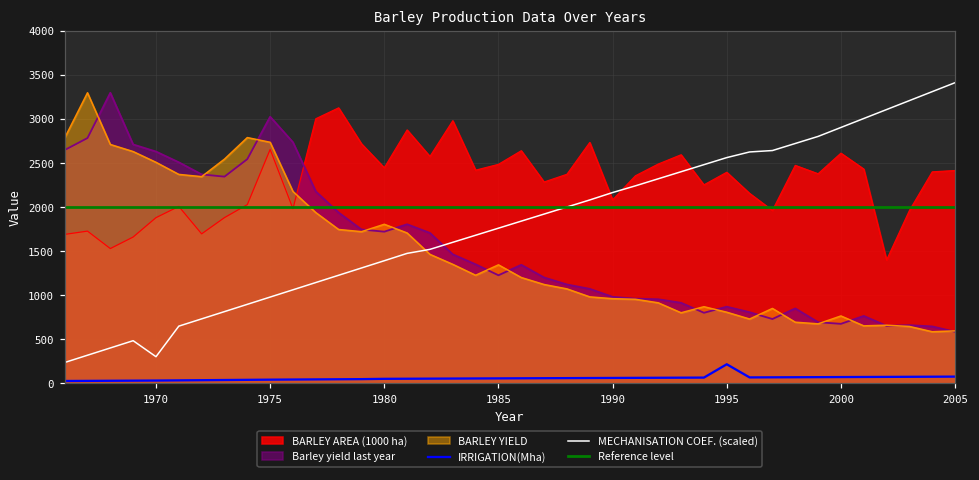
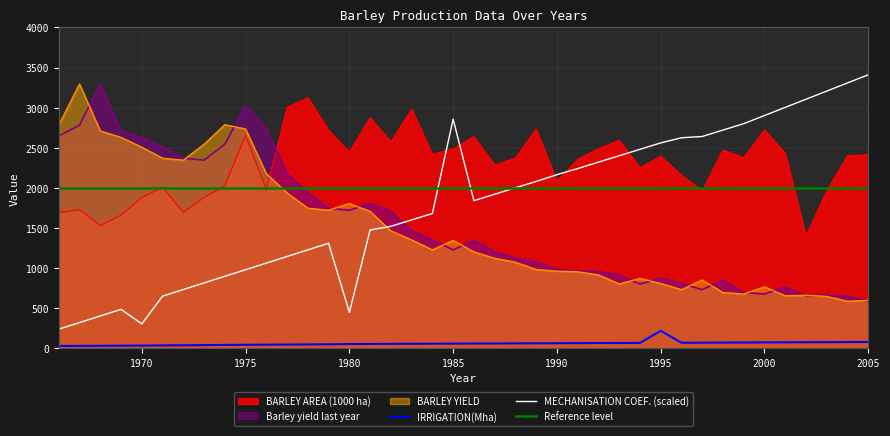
  {
    "BARLEY AREA (1000 ha)": {
      "1970": 1900,
      "1975": 2700,
      "1980": 2400,
      "1985": 2500,
      "1990": 2100,
      "1995": 2400,
-     "2000": 2600,
+     "2000": 2700,
      "2005": 2400
    },
    "Barley yield last year": {
      "1970": 2600,
      "1975": 3000,
      "1980": 1700,
      "1985": 1200,
      "1995": 900,
      "2000": 700
    },
    "BARLEY YIELD": {
      "1970": 2500,
      "1975": 2700,
      "1980": 1800,
      "1985": 1300,
      "1995": 800,
      "2000": 800
    },
    "IRRIGATION(Mha)": {
      "1970": 0,
      "1975": 0,
      "1980": 100,
      "1985": 100,
      "1990": 100,
      "1995": 200,
      "2000": 100,
      "2005": 100
    },
    "MECHANISATION COEF. (scaled)": {
      "1970": 300,
      "1975": 1000,
-     "1980": 1400,
-     "1985": 1800,
+     "1980": 400,
+     "1985": 2900,
      "1990": 2200,
      "1995": 2600,
      "2000": 2900,
      "2005": 3400
    }
  }
